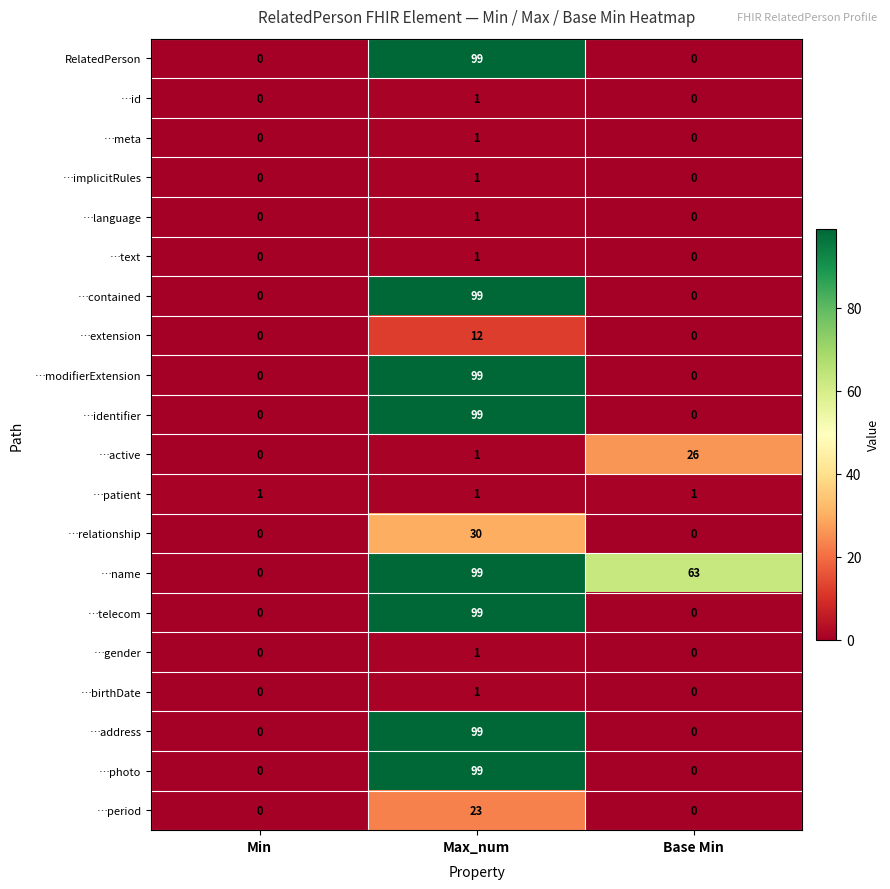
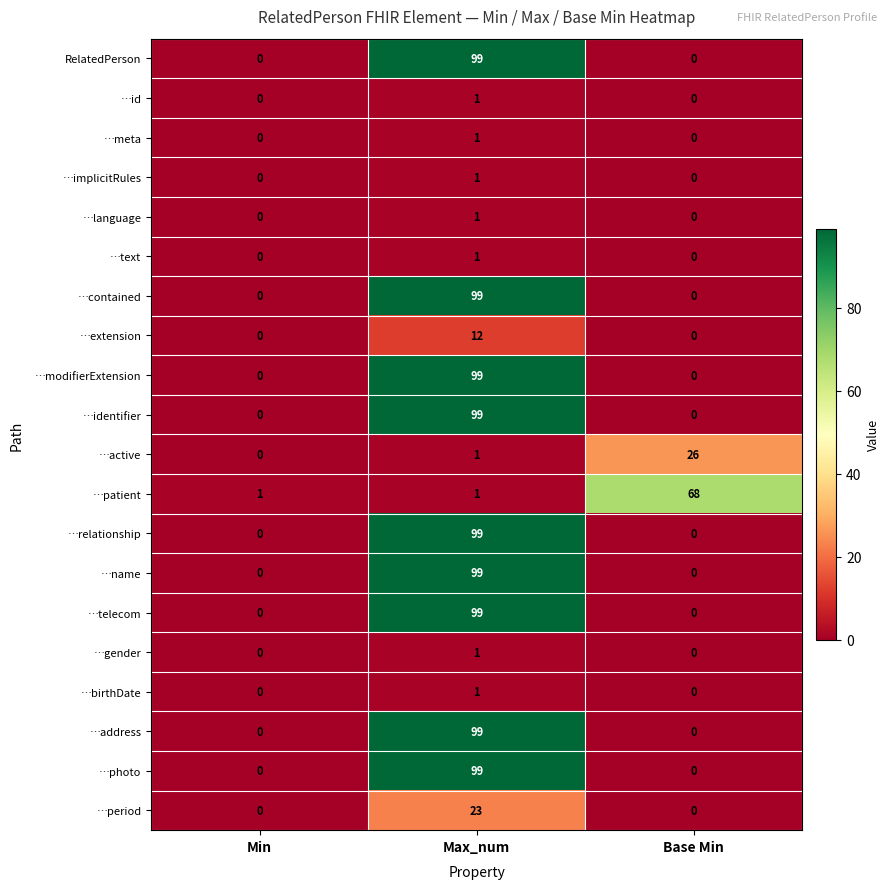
  {
    "RelatedPerson": {
      "Min": 0,
      "Max_num": 99,
      "Base Min": 0
    },
    "…id": {
      "Min": 0,
      "Max_num": 1,
      "Base Min": 0
    },
    "…meta": {
      "Min": 0,
      "Max_num": 1,
      "Base Min": 0
    },
    "…implicitRules": {
      "Min": 0,
      "Max_num": 1,
      "Base Min": 0
    },
    "…language": {
      "Min": 0,
      "Max_num": 1,
      "Base Min": 0
    },
    "…text": {
      "Min": 0,
      "Max_num": 1,
      "Base Min": 0
    },
    "…contained": {
      "Min": 0,
      "Max_num": 99,
      "Base Min": 0
    },
    "…extension": {
      "Min": 0,
      "Max_num": 12,
      "Base Min": 0
    },
    "…modifierExtension": {
      "Min": 0,
      "Max_num": 99,
      "Base Min": 0
    },
    "…identifier": {
      "Min": 0,
      "Max_num": 99,
      "Base Min": 0
    },
    "…active": {
      "Min": 0,
      "Max_num": 1,
      "Base Min": 26
    },
    "…patient": {
      "Min": 1,
      "Max_num": 1,
-     "Base Min": 1
+     "Base Min": 68
    },
    "…relationship": {
      "Min": 0,
-     "Max_num": 30,
+     "Max_num": 99,
      "Base Min": 0
    },
    "…name": {
      "Min": 0,
      "Max_num": 99,
-     "Base Min": 63
+     "Base Min": 0
    },
    "…telecom": {
      "Min": 0,
      "Max_num": 99,
      "Base Min": 0
    },
    "…gender": {
      "Min": 0,
      "Max_num": 1,
      "Base Min": 0
    },
    "…birthDate": {
      "Min": 0,
      "Max_num": 1,
      "Base Min": 0
    },
    "…address": {
      "Min": 0,
      "Max_num": 99,
      "Base Min": 0
    },
    "…photo": {
      "Min": 0,
      "Max_num": 99,
      "Base Min": 0
    },
    "…period": {
      "Min": 0,
      "Max_num": 23,
      "Base Min": 0
    }
  }
